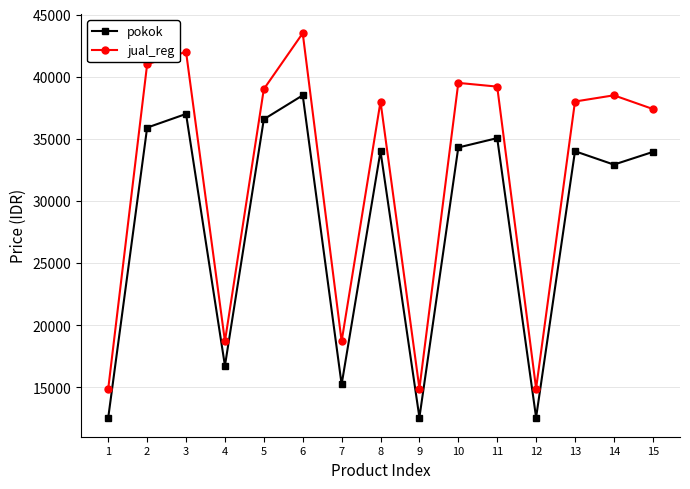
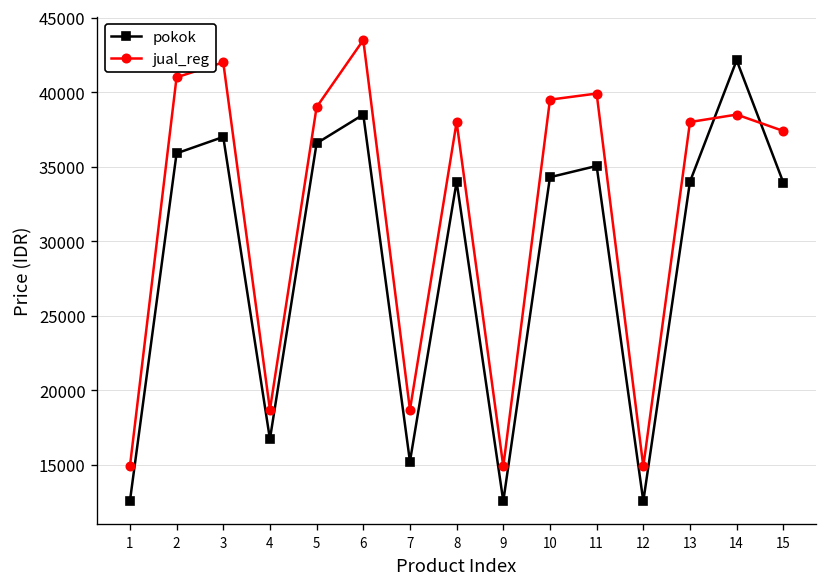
  {
    "pokok": {
      "1": 12600,
      "2": 35900,
      "3": 37000,
      "4": 16700,
      "5": 36600,
      "6": 38500,
      "7": 15200,
      "8": 34000,
      "9": 12600,
      "10": 34300,
      "11": 35100,
      "12": 12600,
      "13": 34000,
-     "14": 32900,
+     "14": 42100,
      "15": 33900
    },
    "jual_reg": {
      "1": 14900,
      "2": 41000,
      "3": 42000,
      "4": 18700,
      "5": 39000,
      "6": 43500,
      "7": 18700,
      "8": 38000,
      "9": 14900,
      "10": 39500,
-     "11": 39200,
+     "11": 39900,
      "12": 14900,
      "13": 38000,
      "14": 38500,
      "15": 37400
    }
  }
